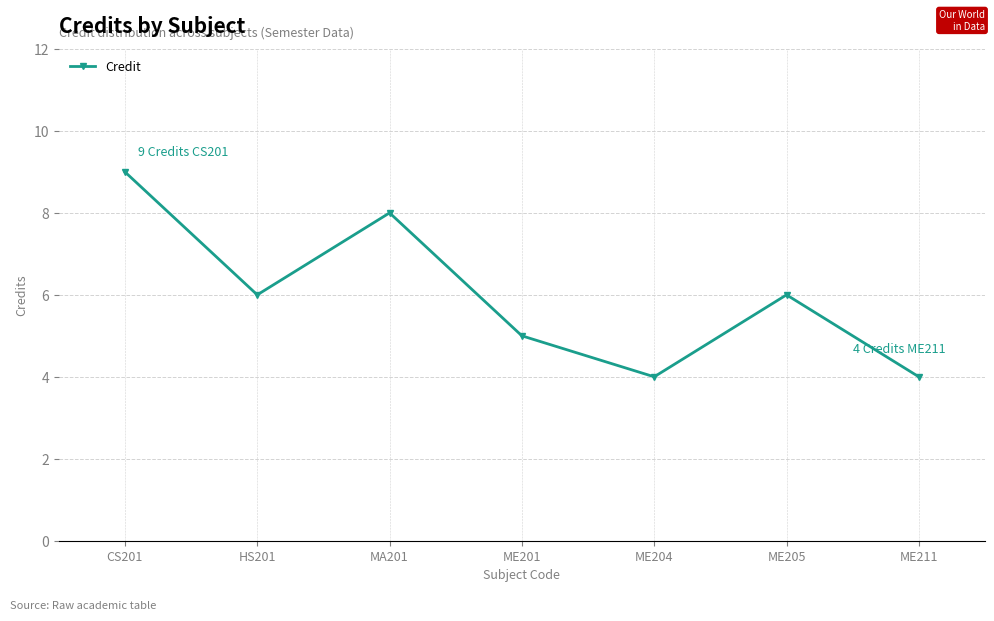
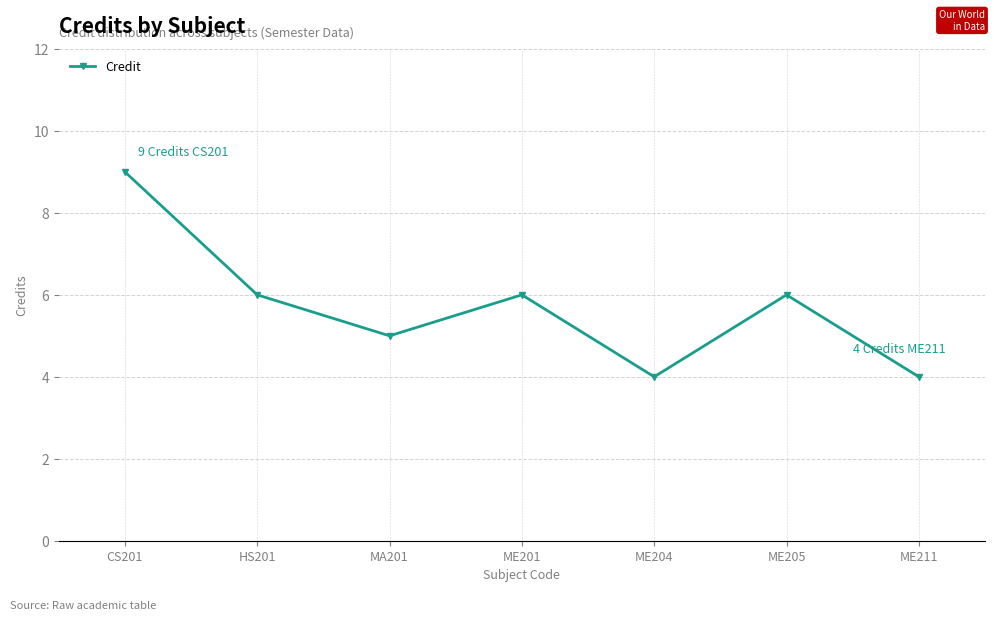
  {
    "HS201": 6,
-   "MA201": 8,
-   "ME201": 5,
+   "MA201": 5,
+   "ME201": 6,
    "ME204": 4,
    "ME205": 6
  }
